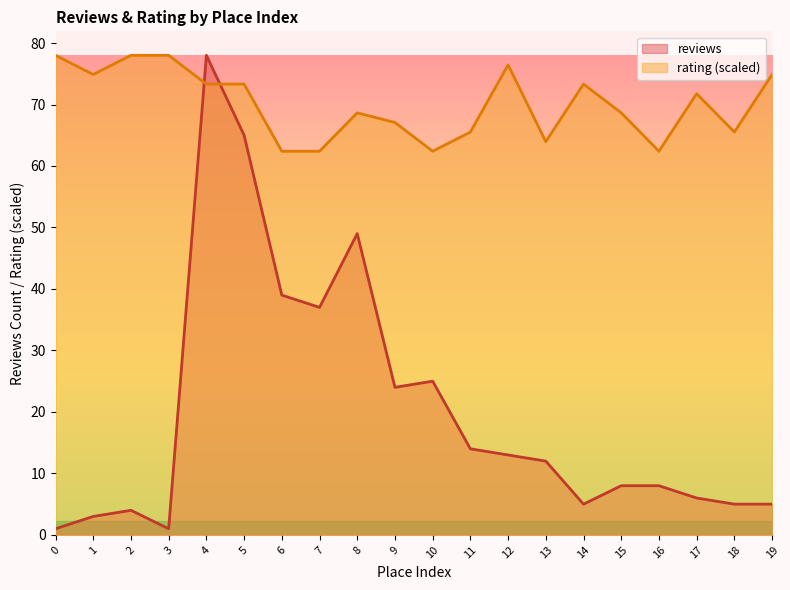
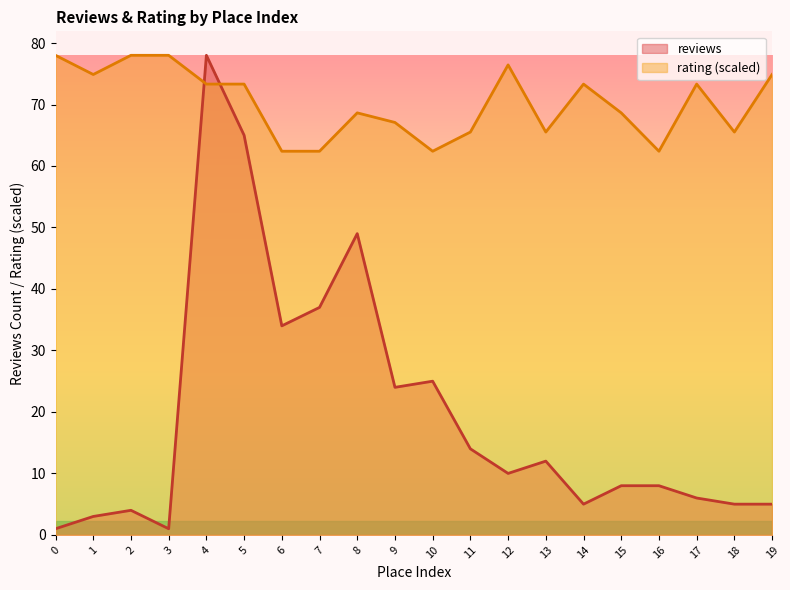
  {
    "reviews": {
      "1": 3,
      "2": 4,
      "4": 78,
      "5": 65,
-     "6": 39,
+     "6": 34,
      "7": 37,
      "8": 49,
      "9": 24,
      "10": 25,
      "11": 14,
-     "12": 13,
+     "12": 10,
      "13": 12,
      "14": 5,
      "15": 8,
      "16": 8,
      "17": 6,
      "18": 5,
      "19": 5
    },
    "rating (scaled)": {
      "0": 78,
      "1": 75,
      "2": 78,
      "3": 78,
      "4": 73,
      "5": 73,
      "6": 62,
      "7": 62,
      "8": 69,
      "9": 67,
      "10": 62,
      "11": 66,
      "12": 76,
-     "13": 64,
+     "13": 66,
      "14": 73,
      "15": 69,
      "16": 62,
-     "17": 72,
+     "17": 73,
      "18": 66,
      "19": 75
    }
  }
